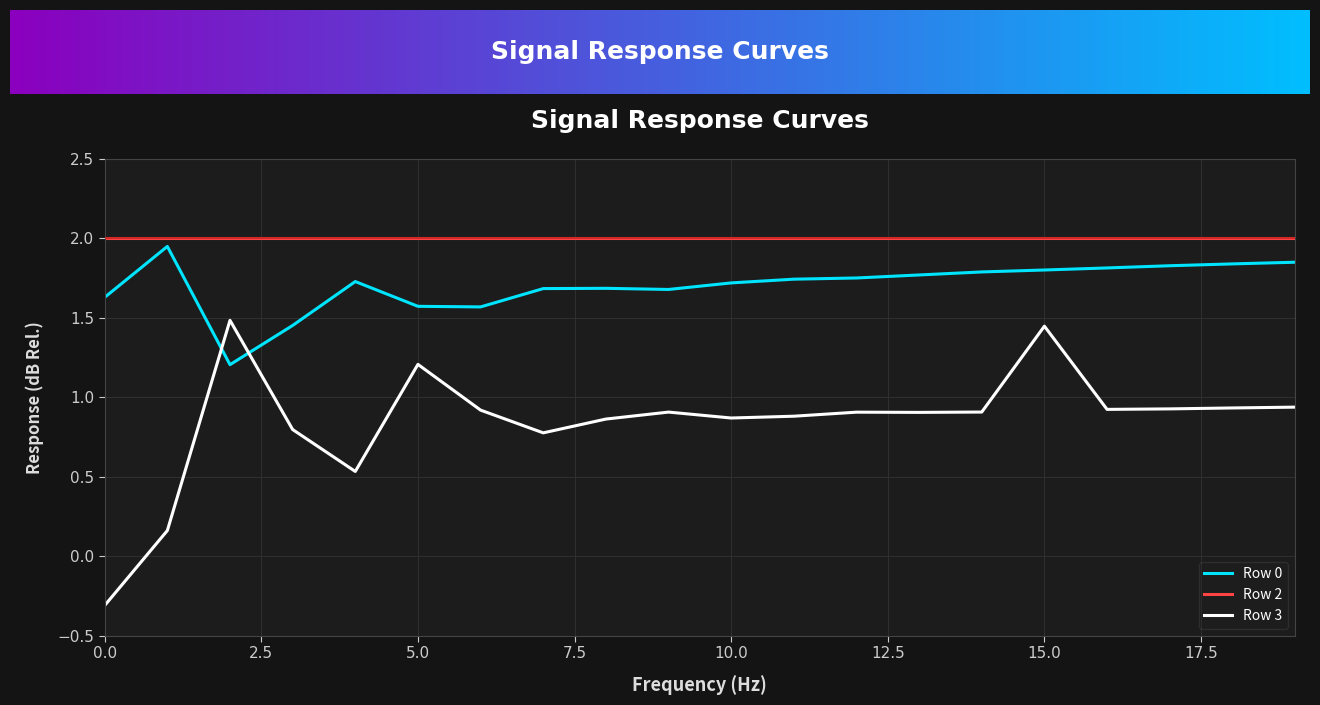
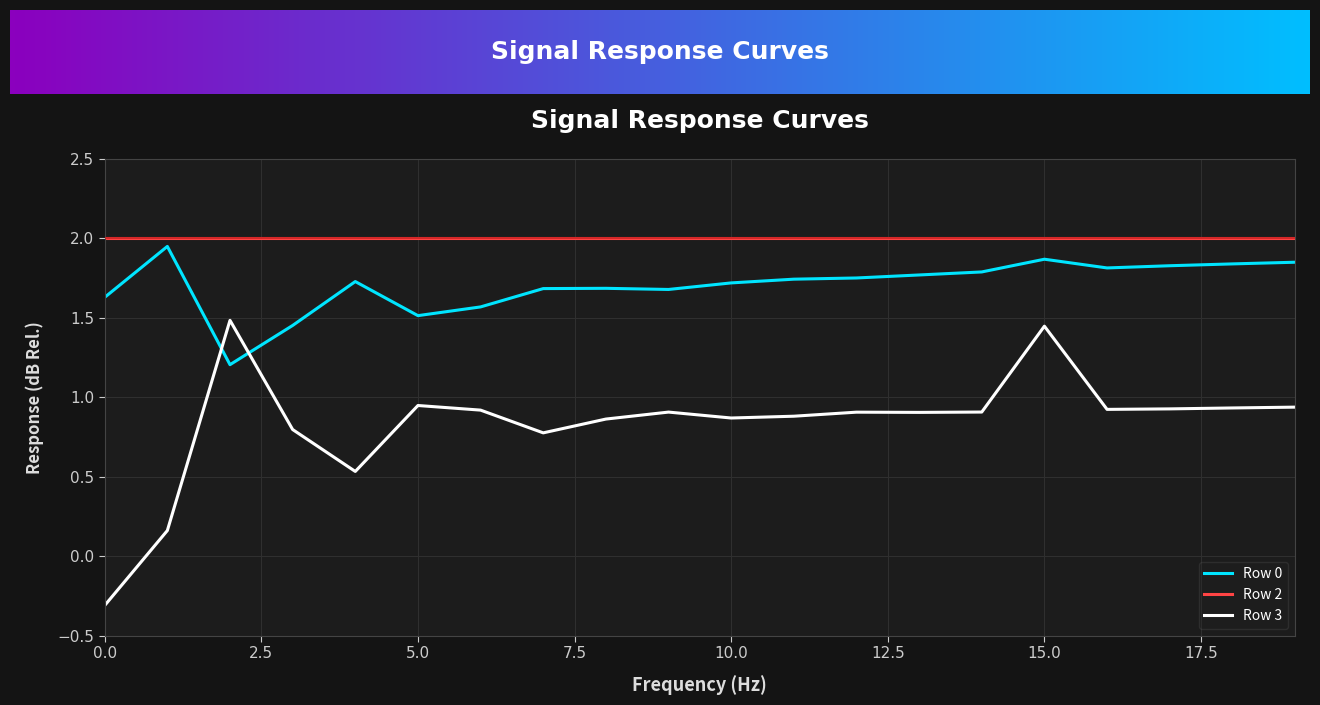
  {
    "Row 0": {
      "0.0": 1.63,
-     "5.0": 1.57,
+     "5.0": 1.51,
      "10.0": 1.72,
-     "15.0": 1.80
+     "15.0": 1.87
    },
    "Row 2": {
      "0.0": 2.00,
      "5.0": 2.00,
      "10.0": 2.00,
      "15.0": 2.00
    },
    "Row 3": {
      "0.0": -0.31,
-     "5.0": 1.21,
+     "5.0": 0.95,
      "10.0": 0.87,
      "15.0": 1.45
    }
  }
